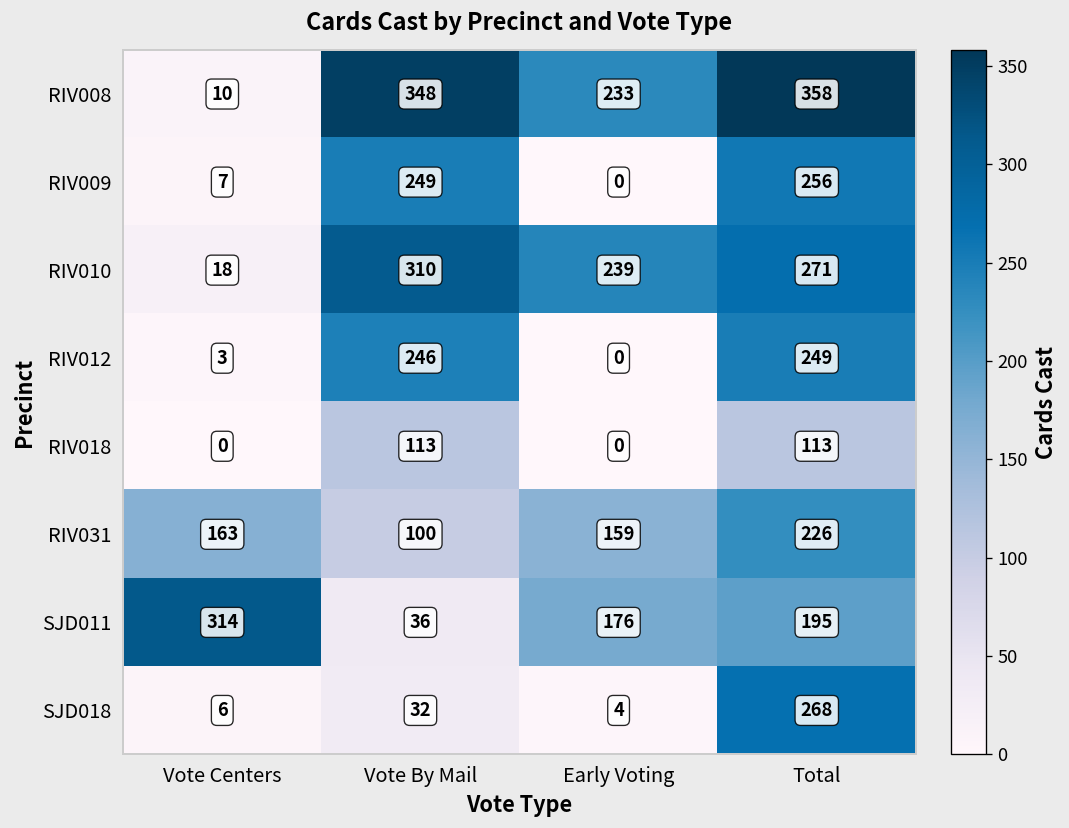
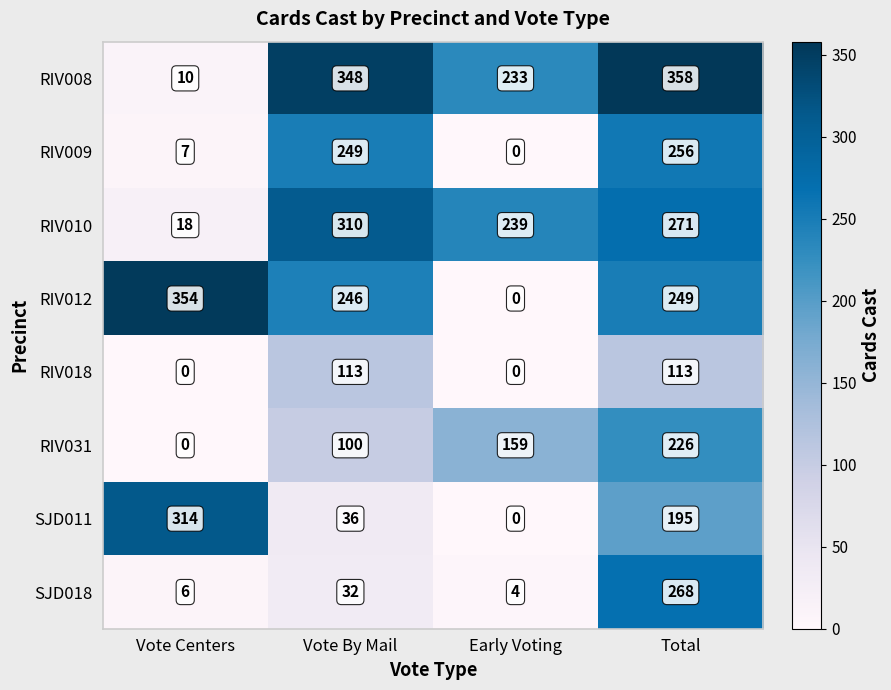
  {
    "RIV012": {
-     "Vote Centers": 3
+     "Vote Centers": 354
    },
    "RIV031": {
-     "Vote Centers": 163
+     "Vote Centers": 0
    },
    "SJD011": {
-     "Early Voting": 176
+     "Early Voting": 0
    }
  }
